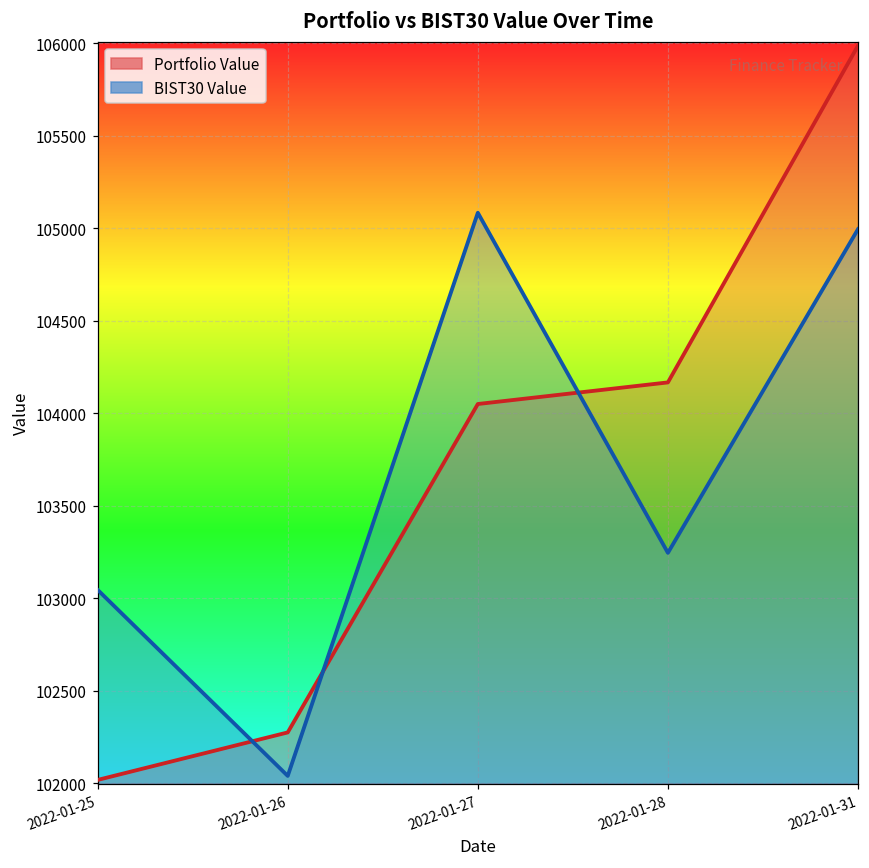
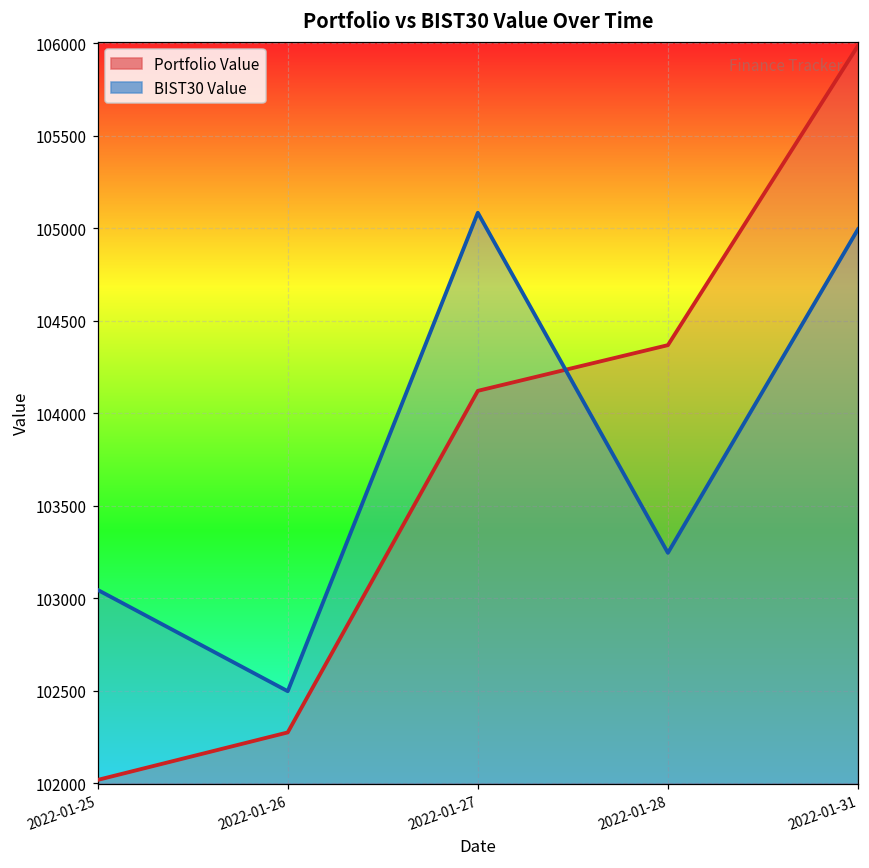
  {
    "Portfolio Value": {
      "2022-01-25": 102020,
      "2022-01-26": 102270,
-     "2022-01-27": 104050,
-     "2022-01-28": 104170,
+     "2022-01-27": 104120,
+     "2022-01-28": 104370,
      "2022-01-31": 105990
    },
    "BIST30 Value": {
      "2022-01-25": 103040,
-     "2022-01-26": 102040,
+     "2022-01-26": 102500,
      "2022-01-27": 105080,
      "2022-01-28": 103240,
      "2022-01-31": 104990
    }
  }
